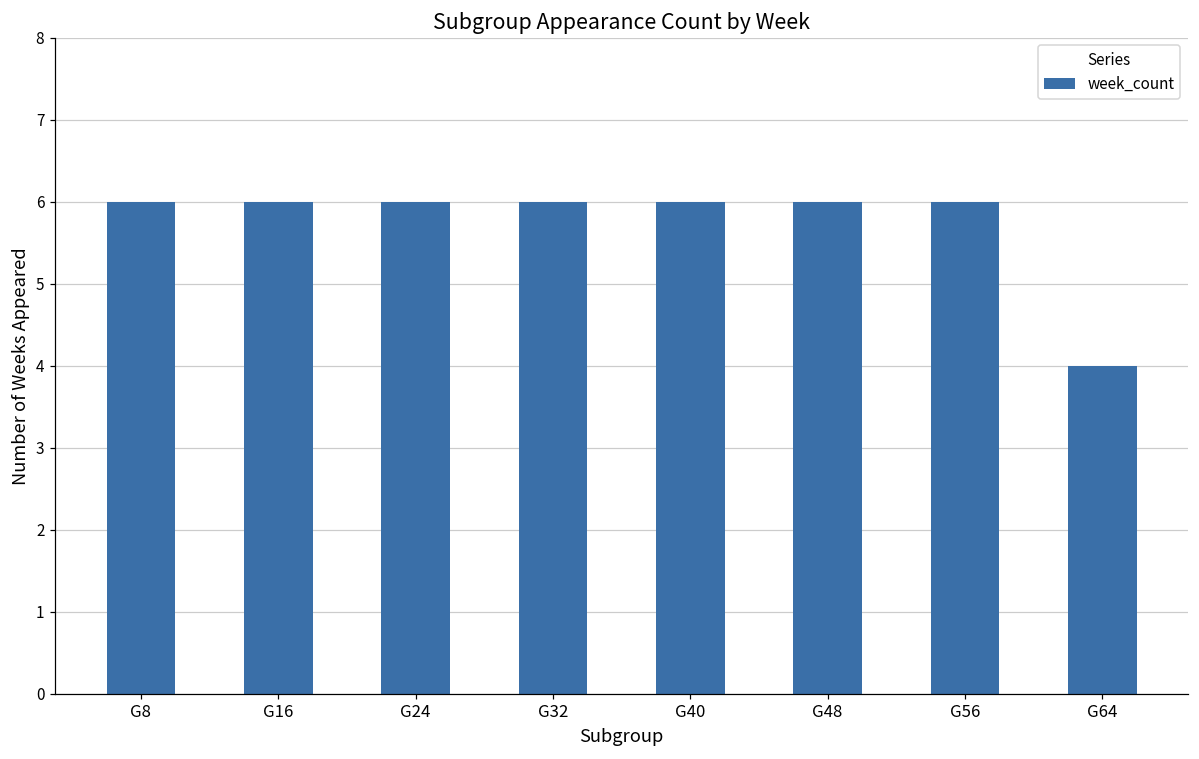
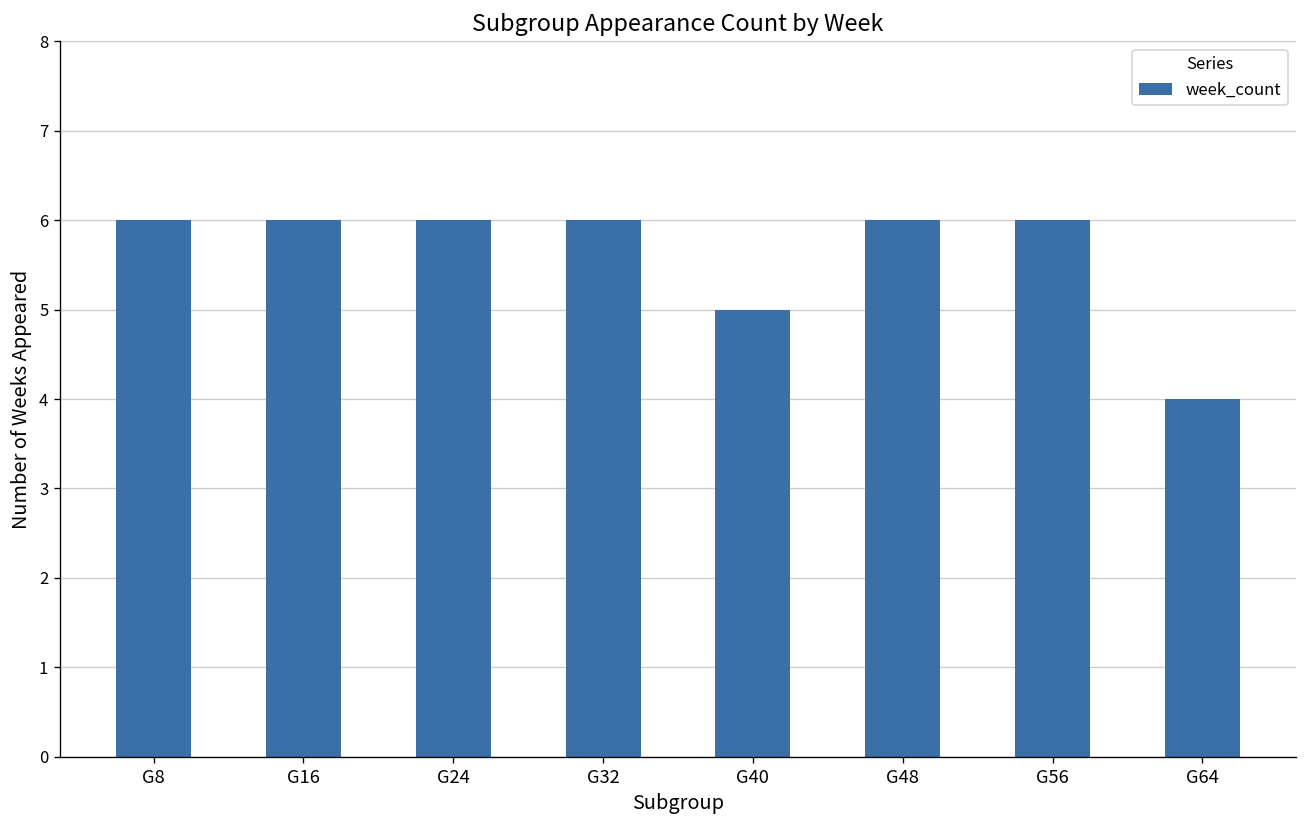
  {
    "G8": 6,
    "G16": 6,
    "G24": 6,
    "G32": 6,
-   "G40": 6,
+   "G40": 5,
    "G48": 6,
    "G56": 6,
    "G64": 4
  }
